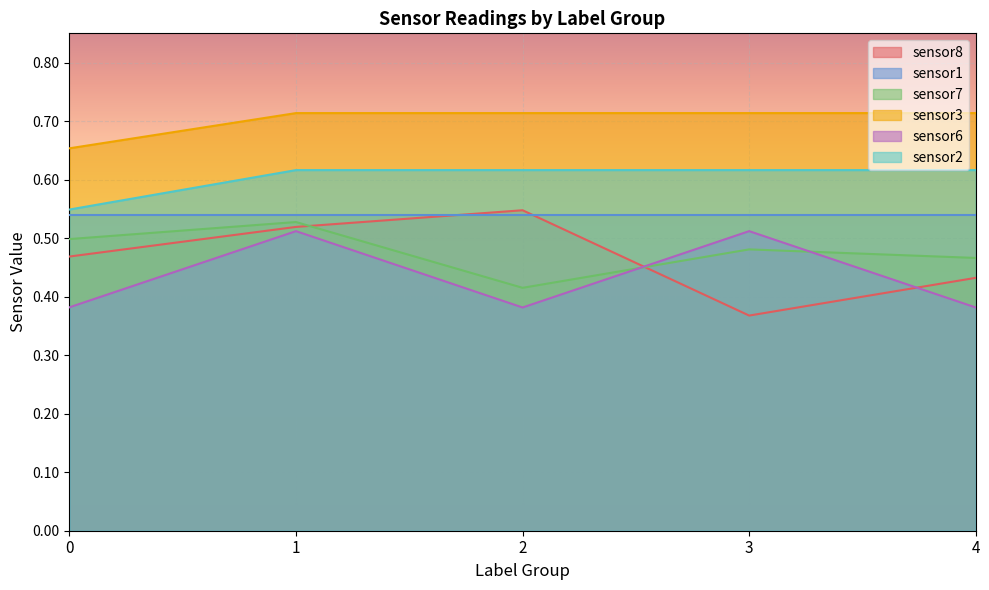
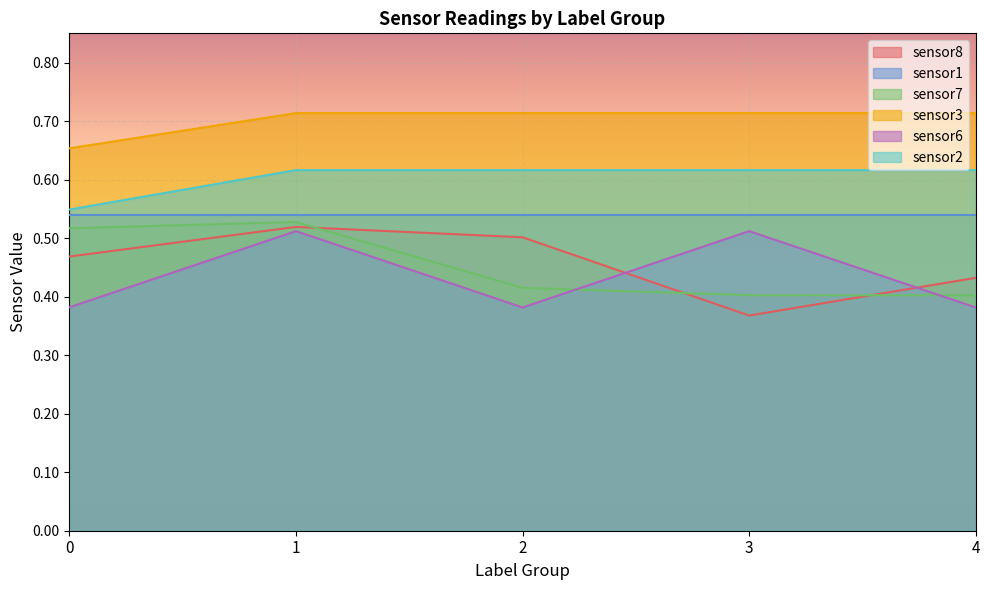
  {
    "sensor8": {
      "0": 0.47,
      "1": 0.52,
-     "2": 0.55,
+     "2": 0.50,
      "3": 0.37,
      "4": 0.43
    },
    "sensor7": {
-     "0": 0.50,
+     "0": 0.52,
      "1": 0.53,
      "2": 0.42,
-     "3": 0.48,
-     "4": 0.47
+     "3": 0.40,
+     "4": 0.40
    },
    "sensor3": {
      "0": 0.65,
      "1": 0.71,
      "2": 0.71,
      "3": 0.71,
      "4": 0.71
    },
    "sensor6": {
      "0": 0.38,
      "1": 0.51,
      "2": 0.38,
      "3": 0.51,
      "4": 0.38
    }
  }
